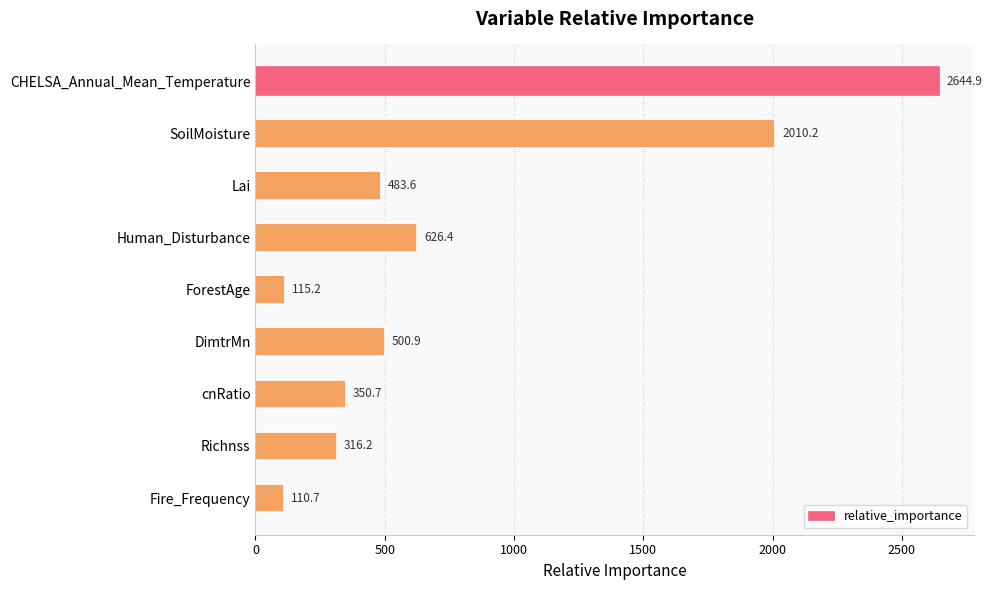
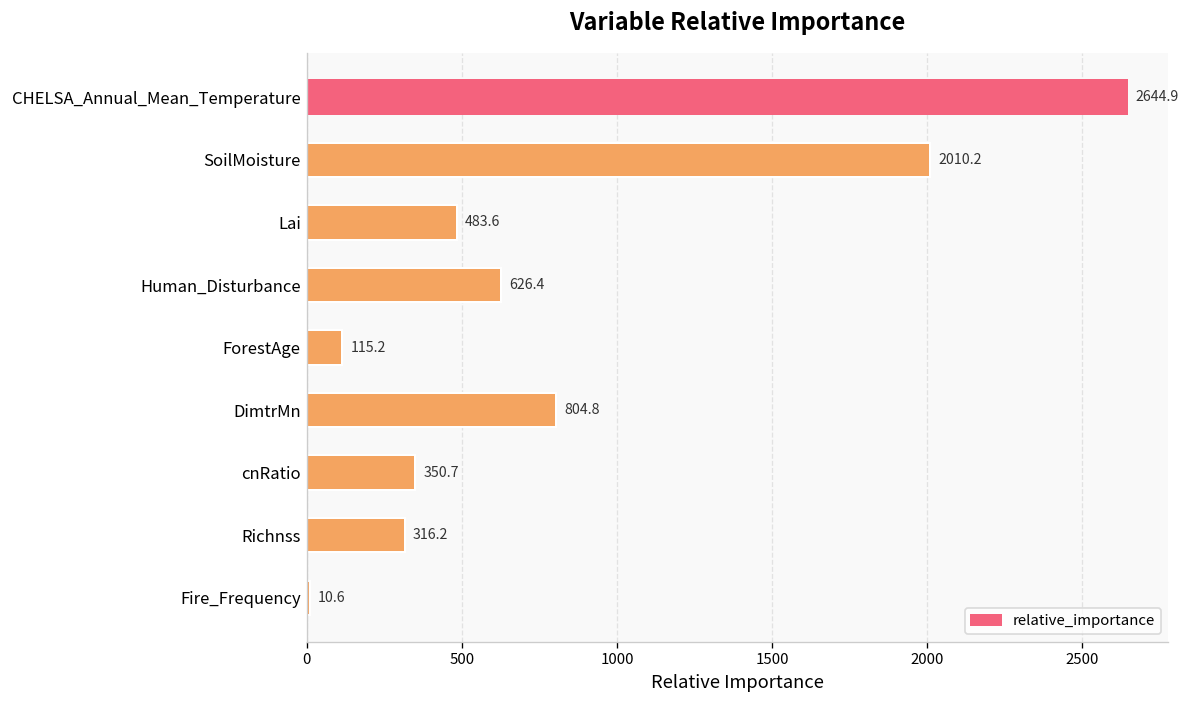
  {
    "CHELSA_Annual_Mean_Temperature": 2644.9,
    "SoilMoisture": 2010.2,
    "Lai": 483.6,
    "Human_Disturbance": 626.4,
    "ForestAge": 115.2,
-   "DimtrMn": 500.9,
+   "DimtrMn": 804.8,
    "cnRatio": 350.7,
    "Richnss": 316.2,
-   "Fire_Frequency": 110.7
+   "Fire_Frequency": 10.6
  }
